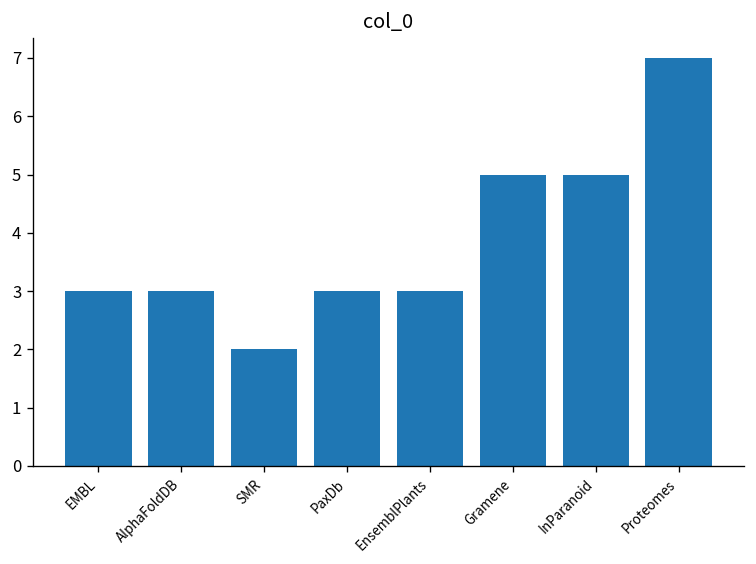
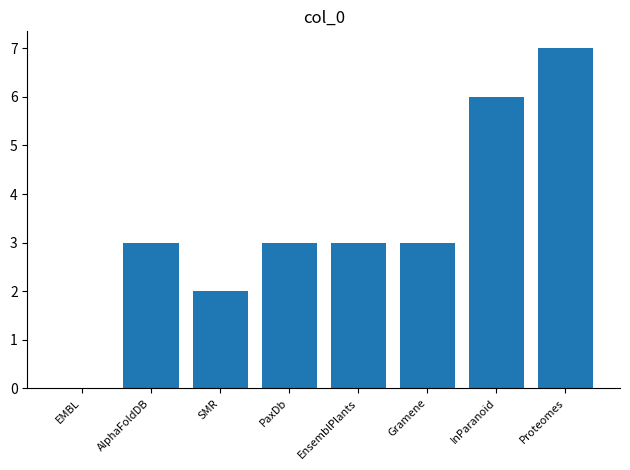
  {
-   "EMBL": 3,
+   "EMBL": 0,
    "AlphaFoldDB": 3,
    "SMR": 2,
    "PaxDb": 3,
    "EnsemblPlants": 3,
-   "Gramene": 5,
-   "InParanoid": 5,
+   "Gramene": 3,
+   "InParanoid": 6,
    "Proteomes": 7
  }
